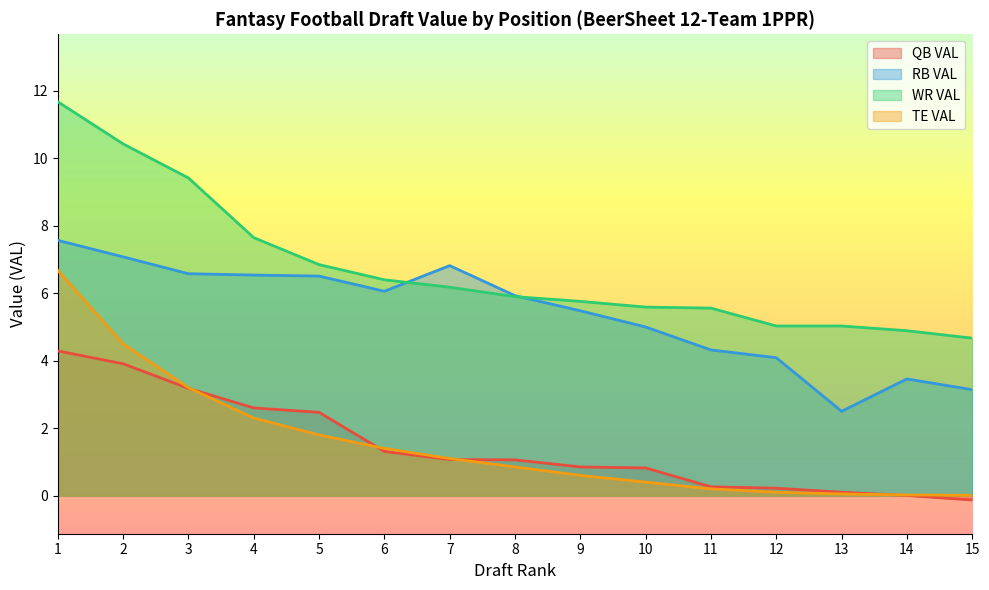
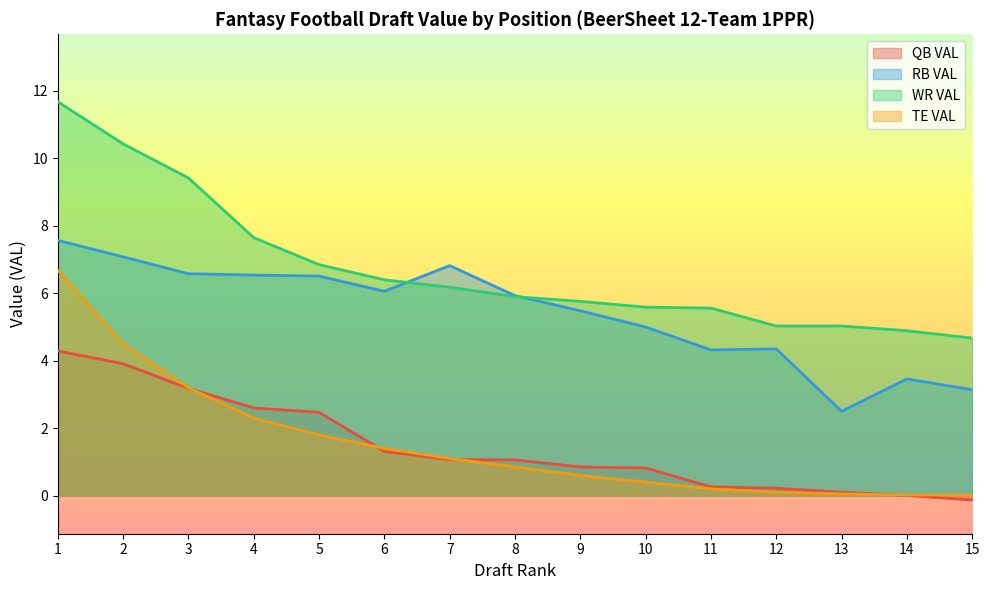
  {
    "RB VAL": {
      "1": 7.6,
      "2": 7.1,
      "3": 6.6,
      "4": 6.5,
      "5": 6.5,
      "6": 6.1,
      "7": 6.8,
      "9": 5.5,
      "10": 5.0,
      "11": 4.3,
-     "12": 4.1,
+     "12": 4.4,
      "13": 2.5,
      "14": 3.5,
      "15": 3.1
    },
    "WR VAL": {
      "1": 11.7,
      "2": 10.4,
      "3": 9.4,
      "4": 7.7,
      "5": 6.9,
      "6": 6.4,
      "7": 6.2,
      "9": 5.8,
      "10": 5.6,
      "11": 5.6,
      "12": 5.0,
      "13": 5.0,
      "14": 4.9,
      "15": 4.7
    }
  }
